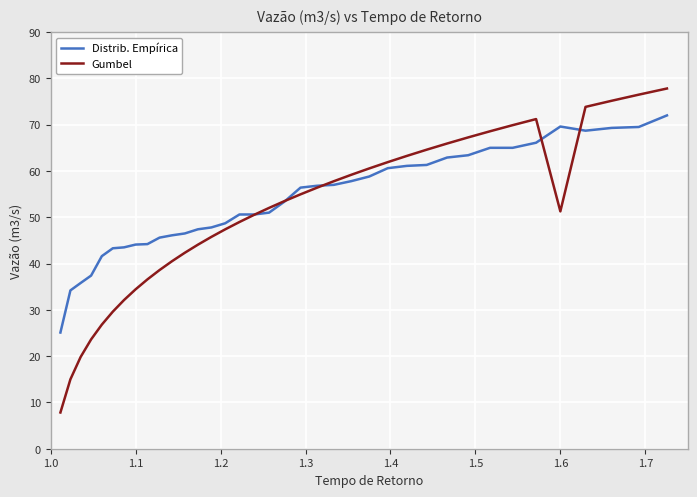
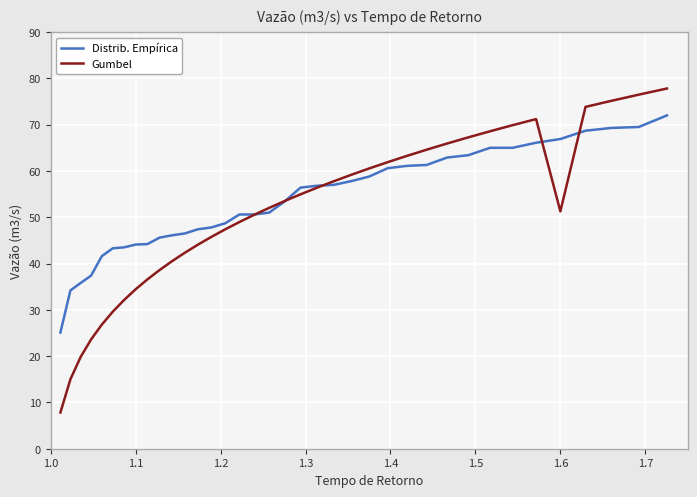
  {
    "Distrib. Empírica": {
      "1.1": 44,
-     "1.6": 70
+     "1.6": 67
    },
    "Gumbel": {
      "1.1": 34,
      "1.6": 51
    }
  }
